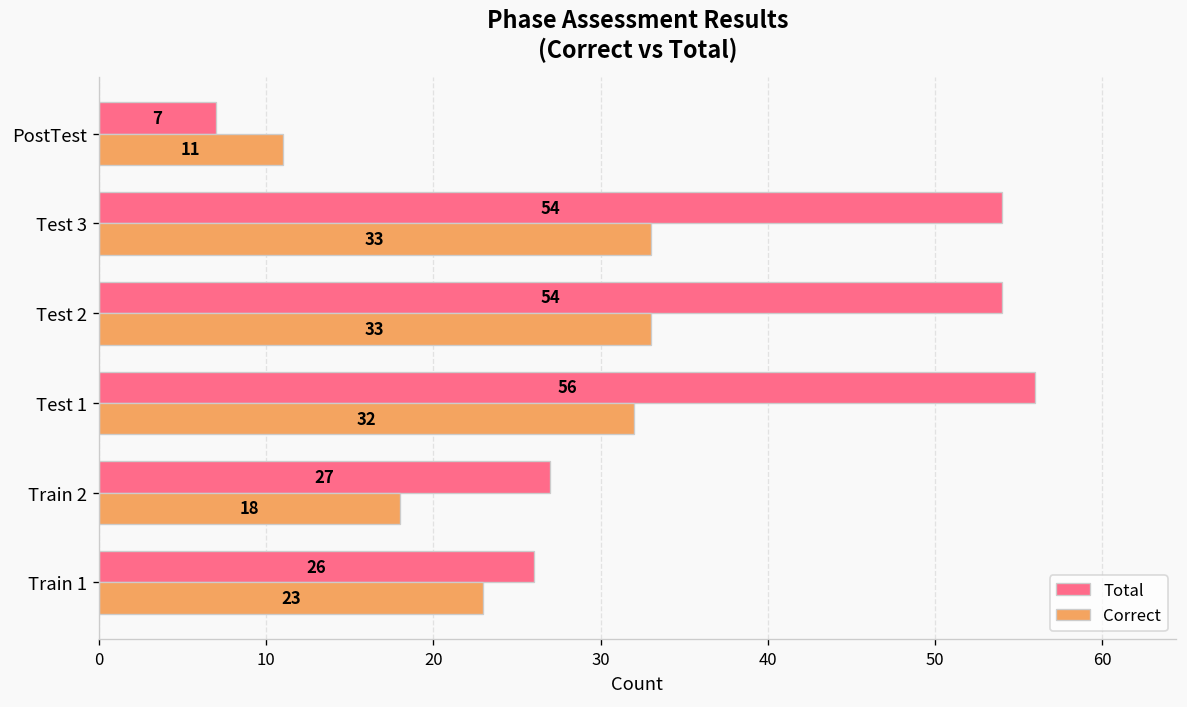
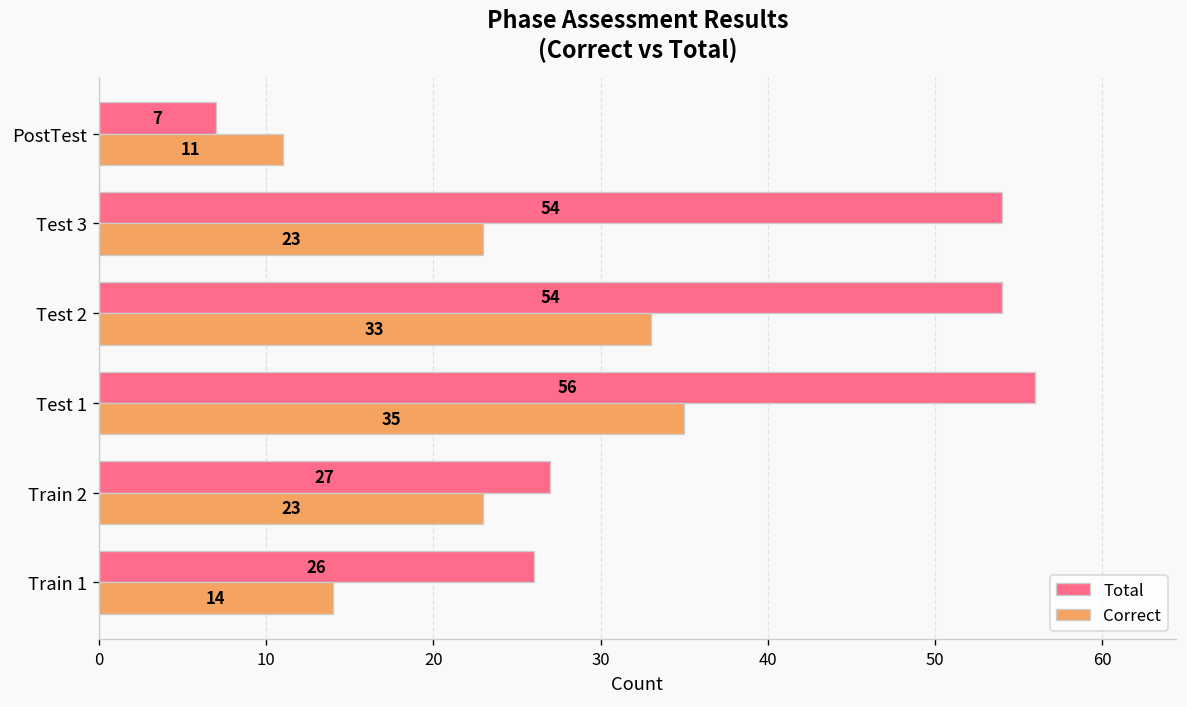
  {
    "Total": {
      "PostTest": 7,
      "Test 3": 54,
      "Test 2": 54,
      "Test 1": 56,
      "Train 2": 27,
      "Train 1": 26
    },
    "Correct": {
      "PostTest": 11,
-     "Test 3": 33,
+     "Test 3": 23,
      "Test 2": 33,
-     "Test 1": 32,
-     "Train 2": 18,
-     "Train 1": 23
+     "Test 1": 35,
+     "Train 2": 23,
+     "Train 1": 14
    }
  }
